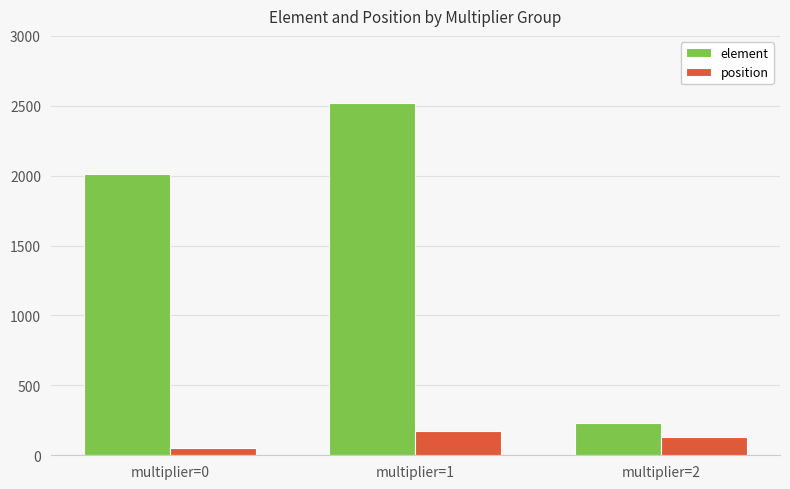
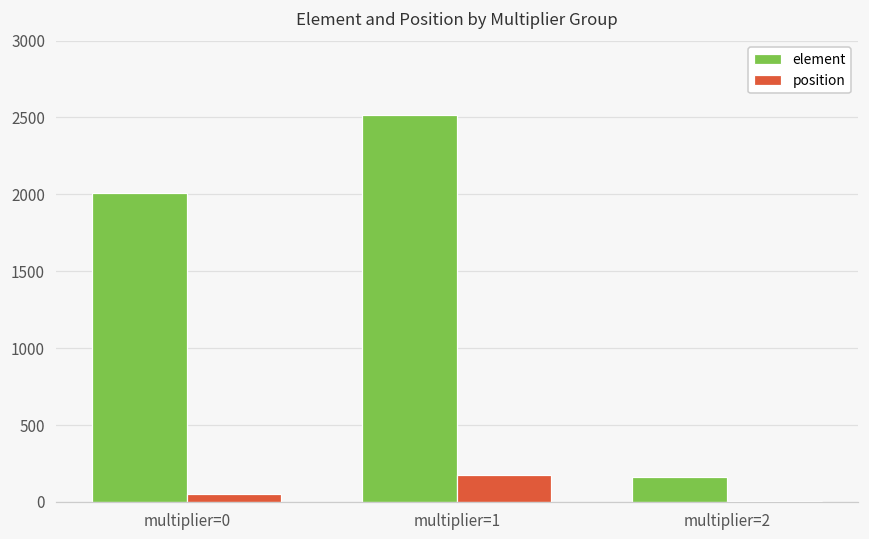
  {
    "element": {
      "multiplier=0": 2010,
      "multiplier=1": 2520,
-     "multiplier=2": 230
+     "multiplier=2": 160
    },
    "position": {
      "multiplier=0": 50,
      "multiplier=1": 170,
-     "multiplier=2": 130
+     "multiplier=2": 10
    }
  }
